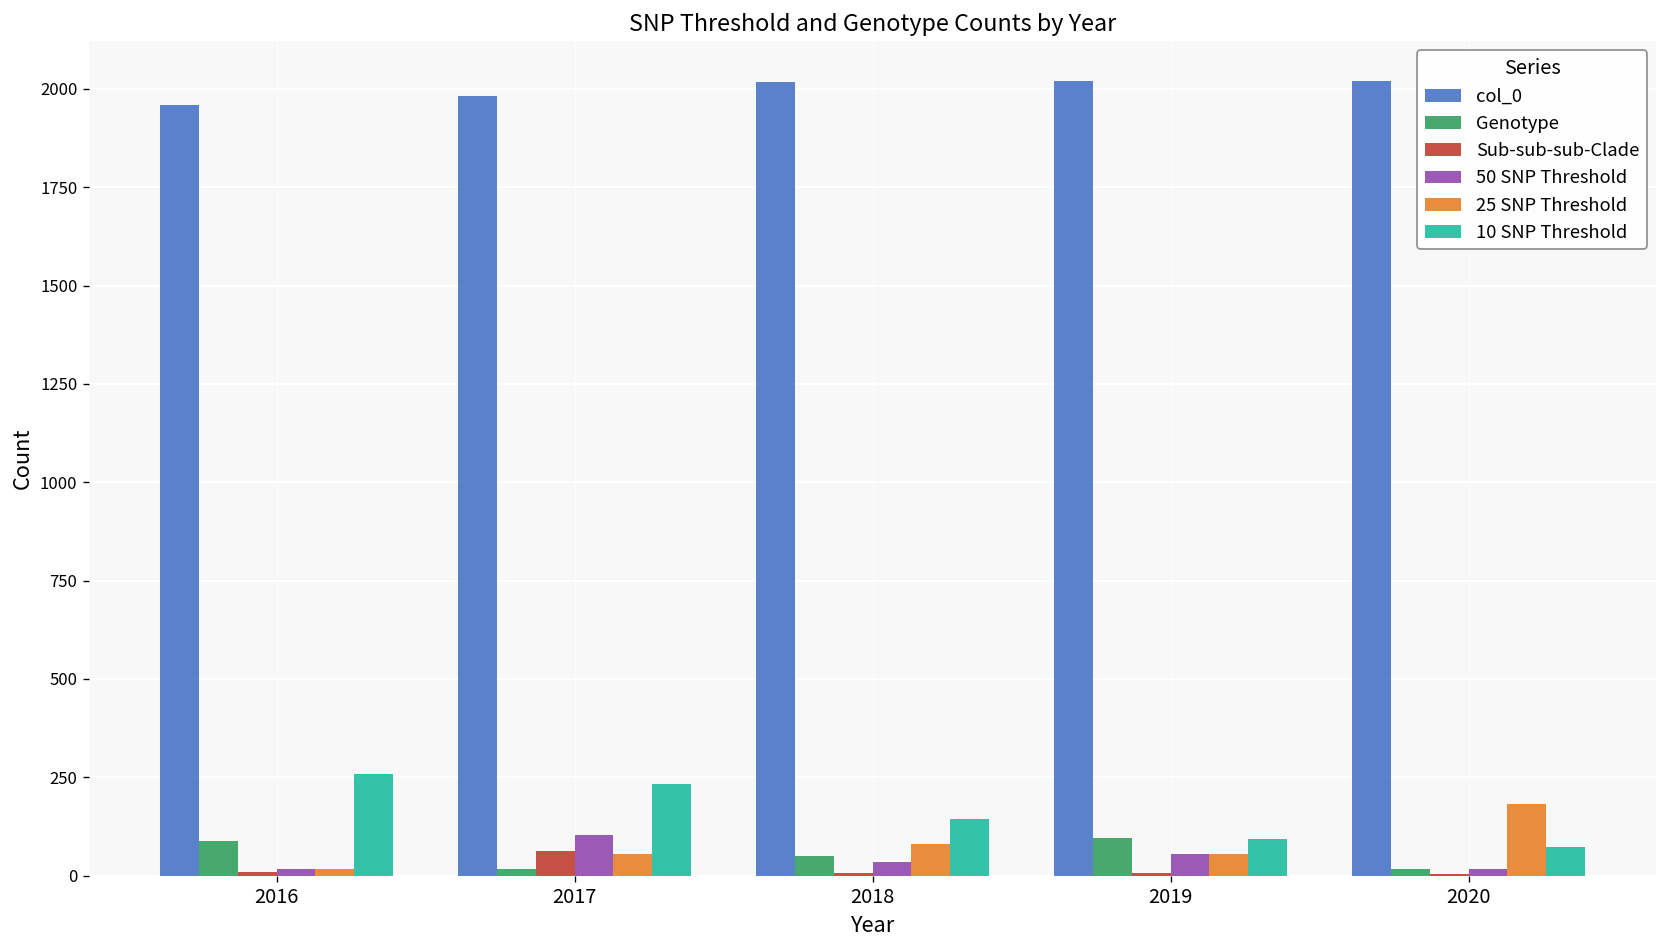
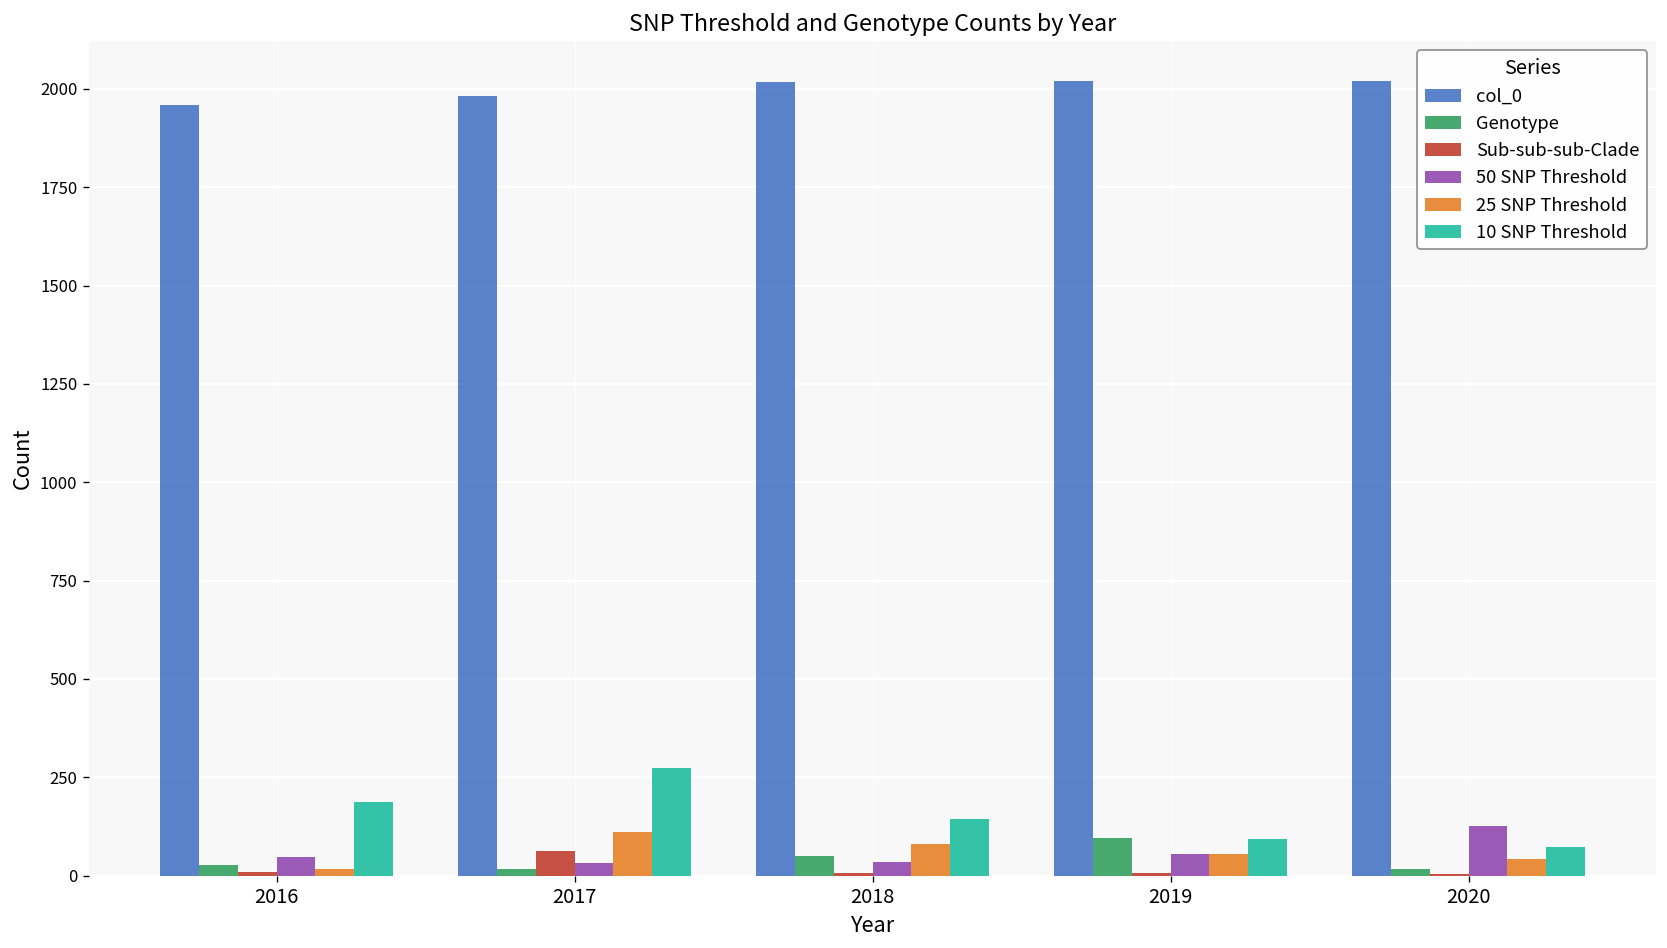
  {
    "col_0": {
      "2016": 1960,
      "2017": 1980,
      "2018": 2020,
      "2019": 2020,
      "2020": 2020
    },
    "Genotype": {
-     "2016": 90,
+     "2016": 30,
      "2017": 20,
      "2018": 50,
      "2019": 100,
      "2020": 20
    },
    "Sub-sub-sub-Clade": {
      "2016": 10,
      "2017": 60,
      "2019": 10
    },
    "50 SNP Threshold": {
-     "2016": 20,
-     "2017": 100,
+     "2016": 50,
+     "2017": 30,
      "2018": 30,
      "2019": 60,
-     "2020": 20
+     "2020": 130
    },
    "25 SNP Threshold": {
      "2016": 20,
-     "2017": 60,
+     "2017": 110,
      "2018": 80,
      "2019": 60,
-     "2020": 180
+     "2020": 40
    },
    "10 SNP Threshold": {
-     "2016": 260,
-     "2017": 230,
+     "2016": 190,
+     "2017": 270,
      "2018": 150,
      "2019": 90,
      "2020": 70
    }
  }
